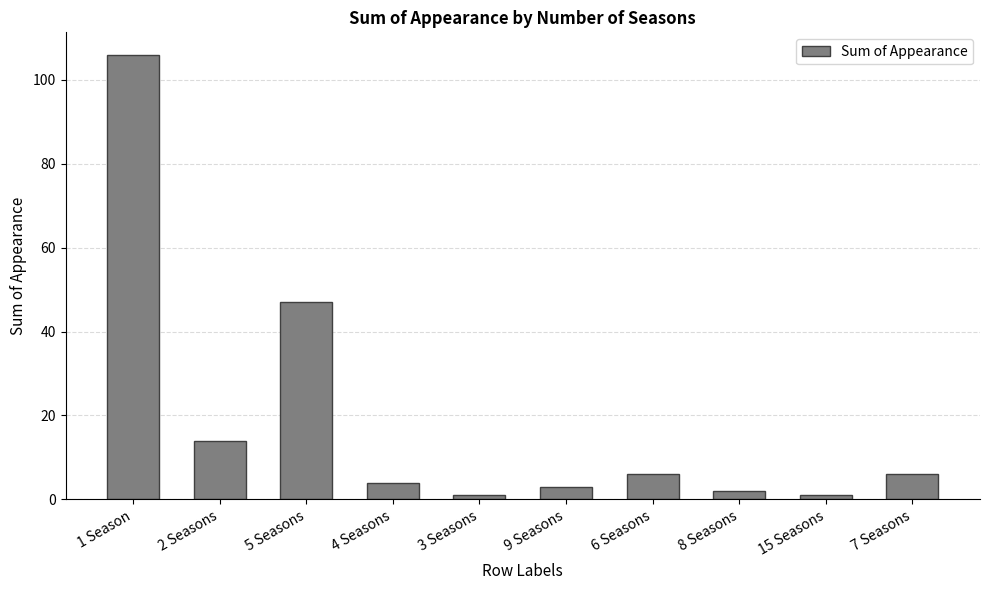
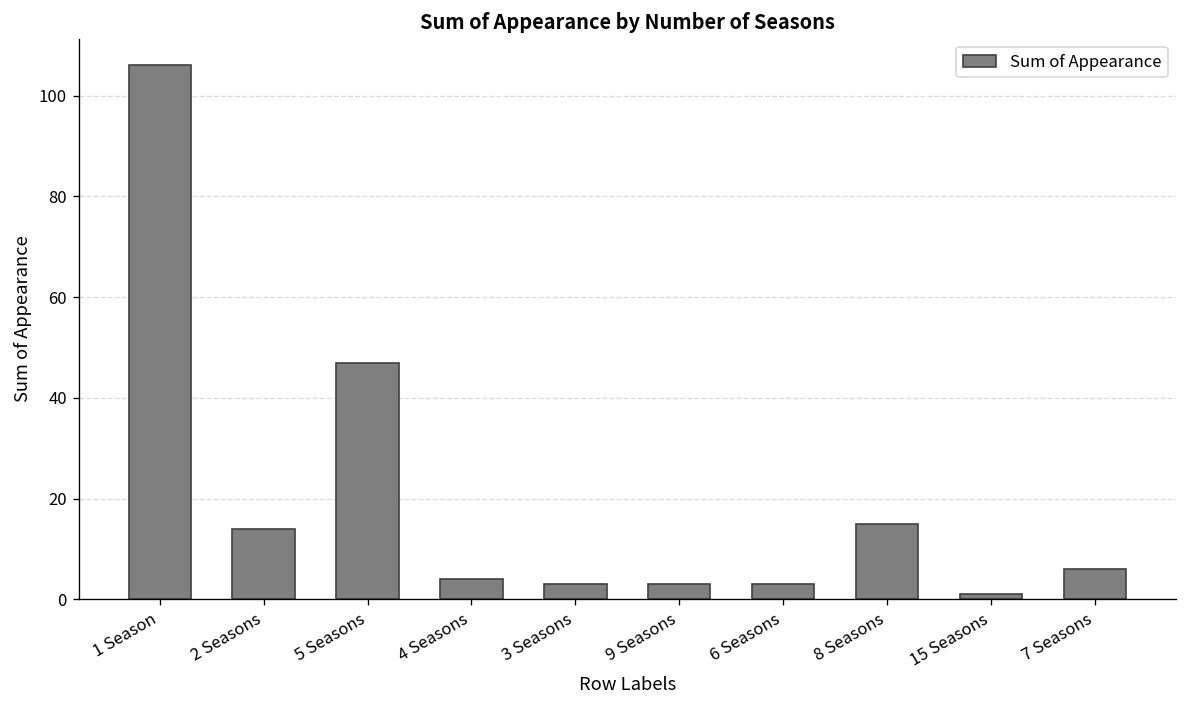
  {
    "1 Season": 106,
    "2 Seasons": 14,
    "5 Seasons": 47,
    "4 Seasons": 4,
-   "3 Seasons": 1,
+   "3 Seasons": 3,
    "9 Seasons": 3,
-   "6 Seasons": 6,
-   "8 Seasons": 2,
+   "6 Seasons": 3,
+   "8 Seasons": 15,
    "15 Seasons": 1,
    "7 Seasons": 6
  }
